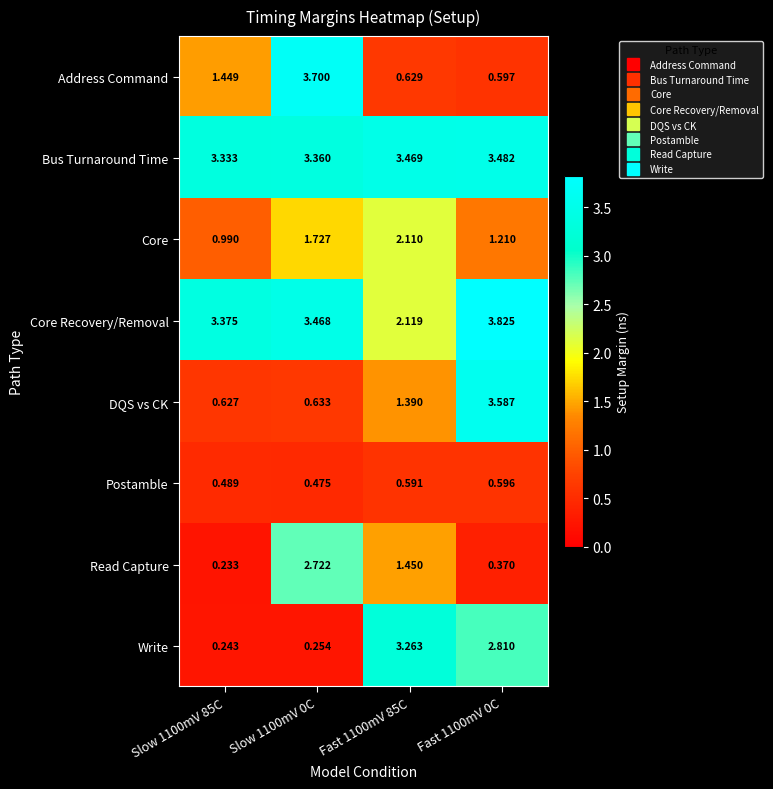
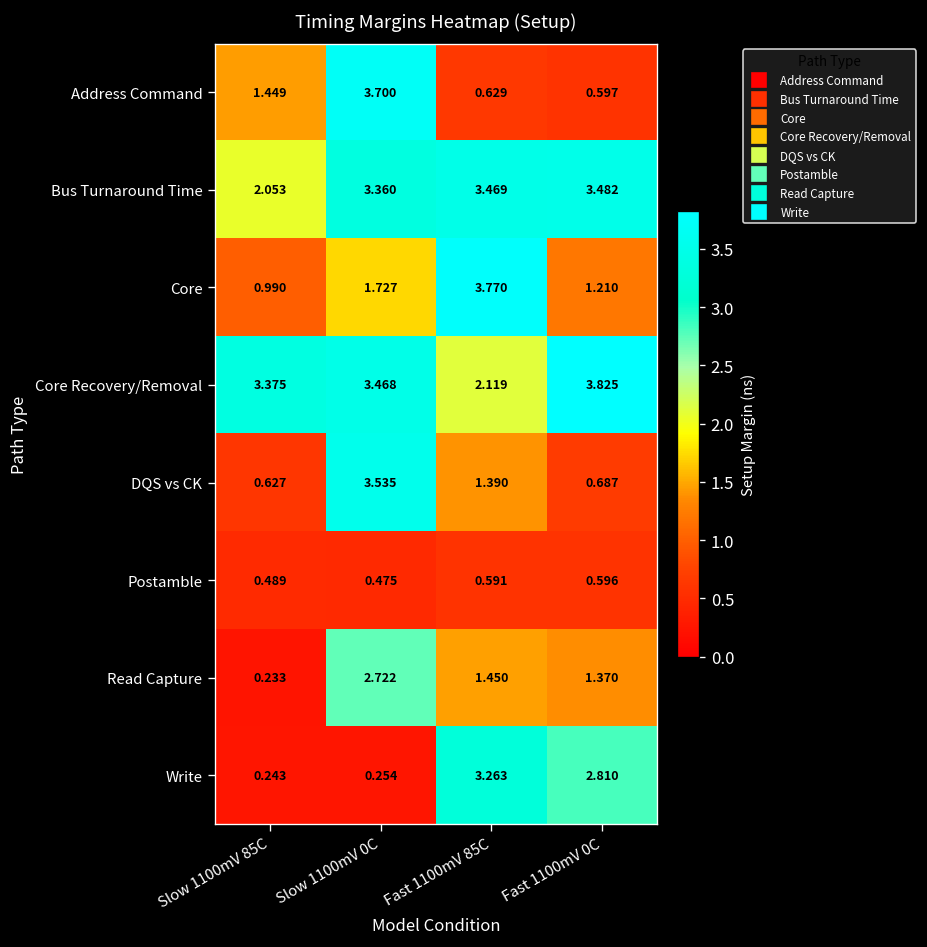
  {
    "Address Command": {
      "Slow 1100mV 85C": 1.449,
      "Slow 1100mV 0C": 3.700,
      "Fast 1100mV 85C": 0.629,
      "Fast 1100mV 0C": 0.597
    },
    "Bus Turnaround Time": {
-     "Slow 1100mV 85C": 3.333,
+     "Slow 1100mV 85C": 2.053,
      "Slow 1100mV 0C": 3.360,
      "Fast 1100mV 85C": 3.469,
      "Fast 1100mV 0C": 3.482
    },
    "Core": {
      "Slow 1100mV 85C": 0.990,
      "Slow 1100mV 0C": 1.727,
-     "Fast 1100mV 85C": 2.110,
+     "Fast 1100mV 85C": 3.770,
      "Fast 1100mV 0C": 1.210
    },
    "Core Recovery/Removal": {
      "Slow 1100mV 85C": 3.375,
      "Slow 1100mV 0C": 3.468,
      "Fast 1100mV 85C": 2.119,
      "Fast 1100mV 0C": 3.825
    },
    "DQS vs CK": {
      "Slow 1100mV 85C": 0.627,
-     "Slow 1100mV 0C": 0.633,
+     "Slow 1100mV 0C": 3.535,
      "Fast 1100mV 85C": 1.390,
-     "Fast 1100mV 0C": 3.587
+     "Fast 1100mV 0C": 0.687
    },
    "Postamble": {
      "Slow 1100mV 85C": 0.489,
      "Slow 1100mV 0C": 0.475,
      "Fast 1100mV 85C": 0.591,
      "Fast 1100mV 0C": 0.596
    },
    "Read Capture": {
      "Slow 1100mV 85C": 0.233,
      "Slow 1100mV 0C": 2.722,
      "Fast 1100mV 85C": 1.450,
-     "Fast 1100mV 0C": 0.370
+     "Fast 1100mV 0C": 1.370
    },
    "Write": {
      "Slow 1100mV 85C": 0.243,
      "Slow 1100mV 0C": 0.254,
      "Fast 1100mV 85C": 3.263,
      "Fast 1100mV 0C": 2.810
    }
  }
